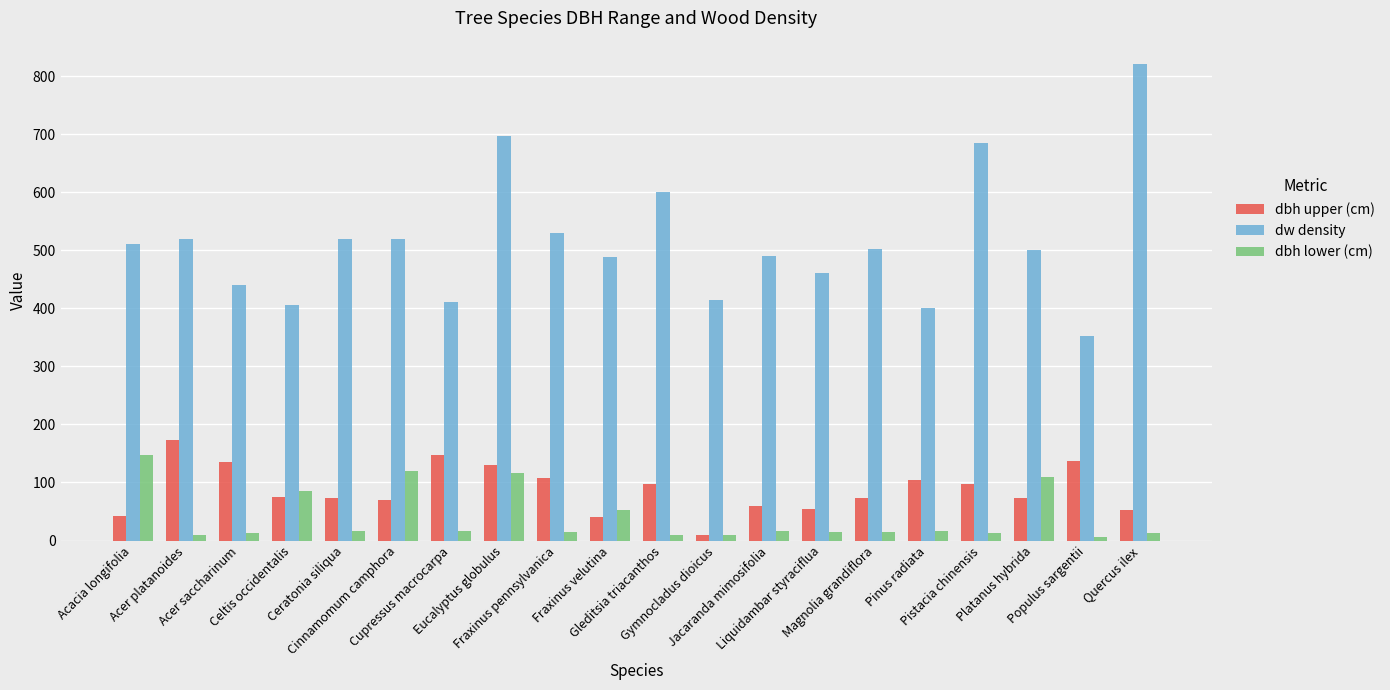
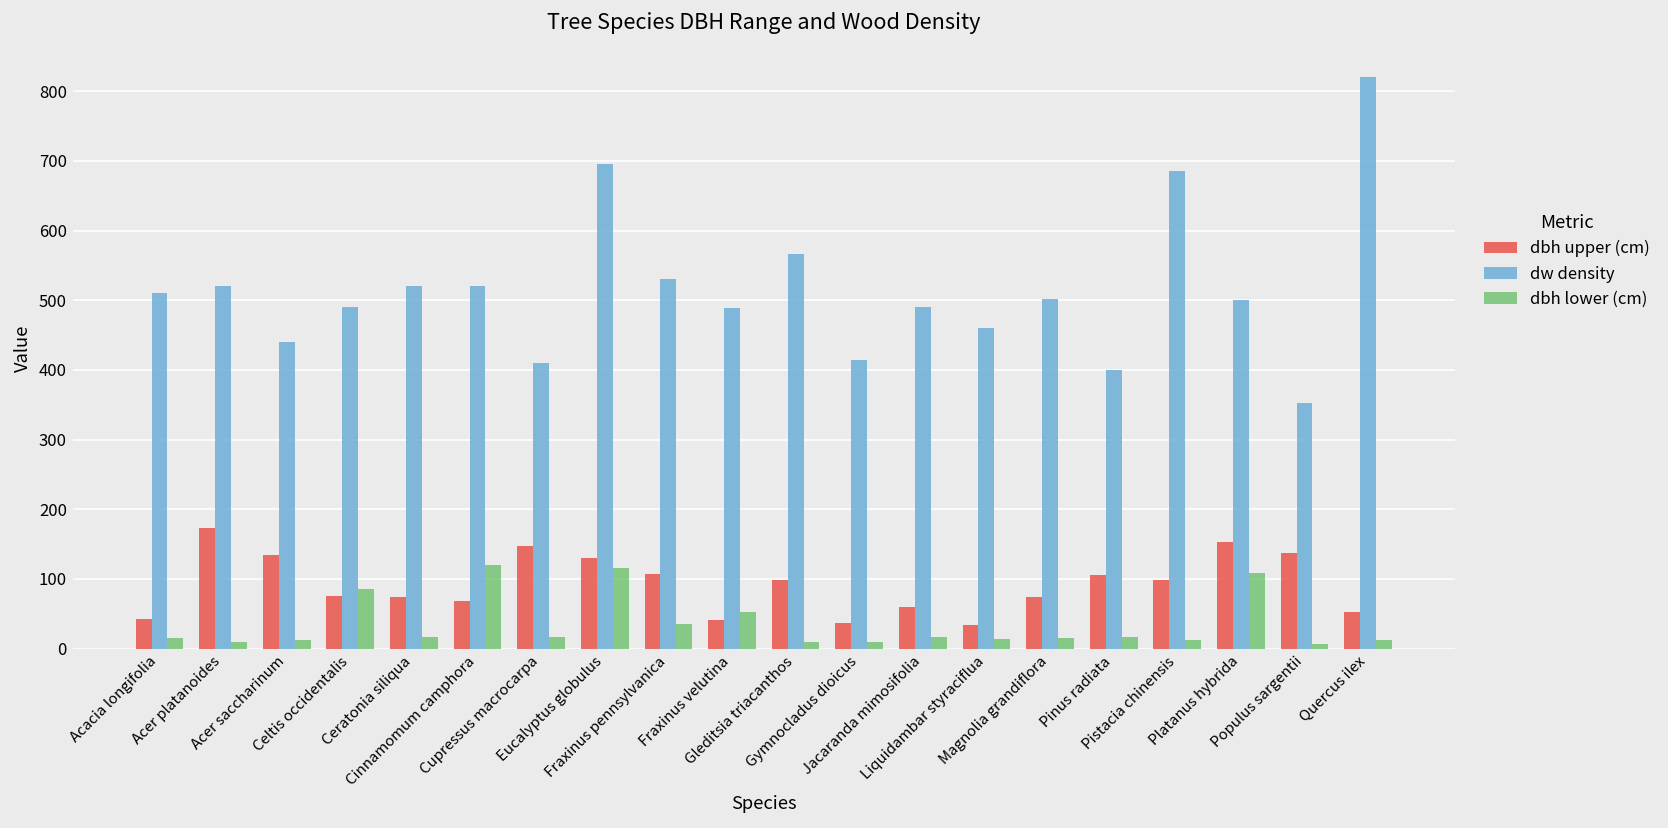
  {
    "dbh upper (cm)": {
      "Acacia longifolia": 40,
      "Acer platanoides": 170,
      "Acer saccharinum": 140,
      "Celtis occidentalis": 80,
      "Ceratonia siliqua": 70,
      "Cinnamomum camphora": 70,
      "Cupressus macrocarpa": 150,
      "Eucalyptus globulus": 130,
      "Fraxinus pennsylvanica": 110,
      "Fraxinus velutina": 40,
      "Gleditsia triacanthos": 100,
-     "Gymnocladus dioicus": 10,
+     "Gymnocladus dioicus": 40,
      "Jacaranda mimosifolia": 60,
-     "Liquidambar styraciflua": 50,
+     "Liquidambar styraciflua": 30,
      "Magnolia grandiflora": 70,
      "Pinus radiata": 110,
      "Pistacia chinensis": 100,
-     "Platanus hybrida": 70,
+     "Platanus hybrida": 150,
      "Populus sargentii": 140,
      "Quercus ilex": 50
    },
    "dw density": {
      "Acacia longifolia": 510,
      "Acer platanoides": 520,
      "Acer saccharinum": 440,
-     "Celtis occidentalis": 410,
+     "Celtis occidentalis": 490,
      "Ceratonia siliqua": 520,
      "Cinnamomum camphora": 520,
      "Cupressus macrocarpa": 410,
      "Eucalyptus globulus": 700,
      "Fraxinus pennsylvanica": 530,
      "Fraxinus velutina": 490,
-     "Gleditsia triacanthos": 600,
+     "Gleditsia triacanthos": 570,
      "Gymnocladus dioicus": 420,
      "Jacaranda mimosifolia": 490,
      "Liquidambar styraciflua": 460,
      "Magnolia grandiflora": 500,
      "Pinus radiata": 400,
      "Pistacia chinensis": 690,
      "Platanus hybrida": 500,
      "Populus sargentii": 350,
      "Quercus ilex": 820
    },
    "dbh lower (cm)": {
-     "Acacia longifolia": 150,
+     "Acacia longifolia": 20,
      "Acer platanoides": 10,
      "Acer saccharinum": 10,
      "Celtis occidentalis": 90,
      "Ceratonia siliqua": 20,
      "Cinnamomum camphora": 120,
      "Cupressus macrocarpa": 20,
      "Eucalyptus globulus": 120,
-     "Fraxinus pennsylvanica": 20,
+     "Fraxinus pennsylvanica": 40,
      "Fraxinus velutina": 50,
      "Gleditsia triacanthos": 10,
      "Gymnocladus dioicus": 10,
      "Jacaranda mimosifolia": 20,
      "Liquidambar styraciflua": 10,
      "Magnolia grandiflora": 20,
      "Pinus radiata": 20,
      "Pistacia chinensis": 10,
      "Platanus hybrida": 110,
      "Populus sargentii": 10,
      "Quercus ilex": 10
    }
  }
